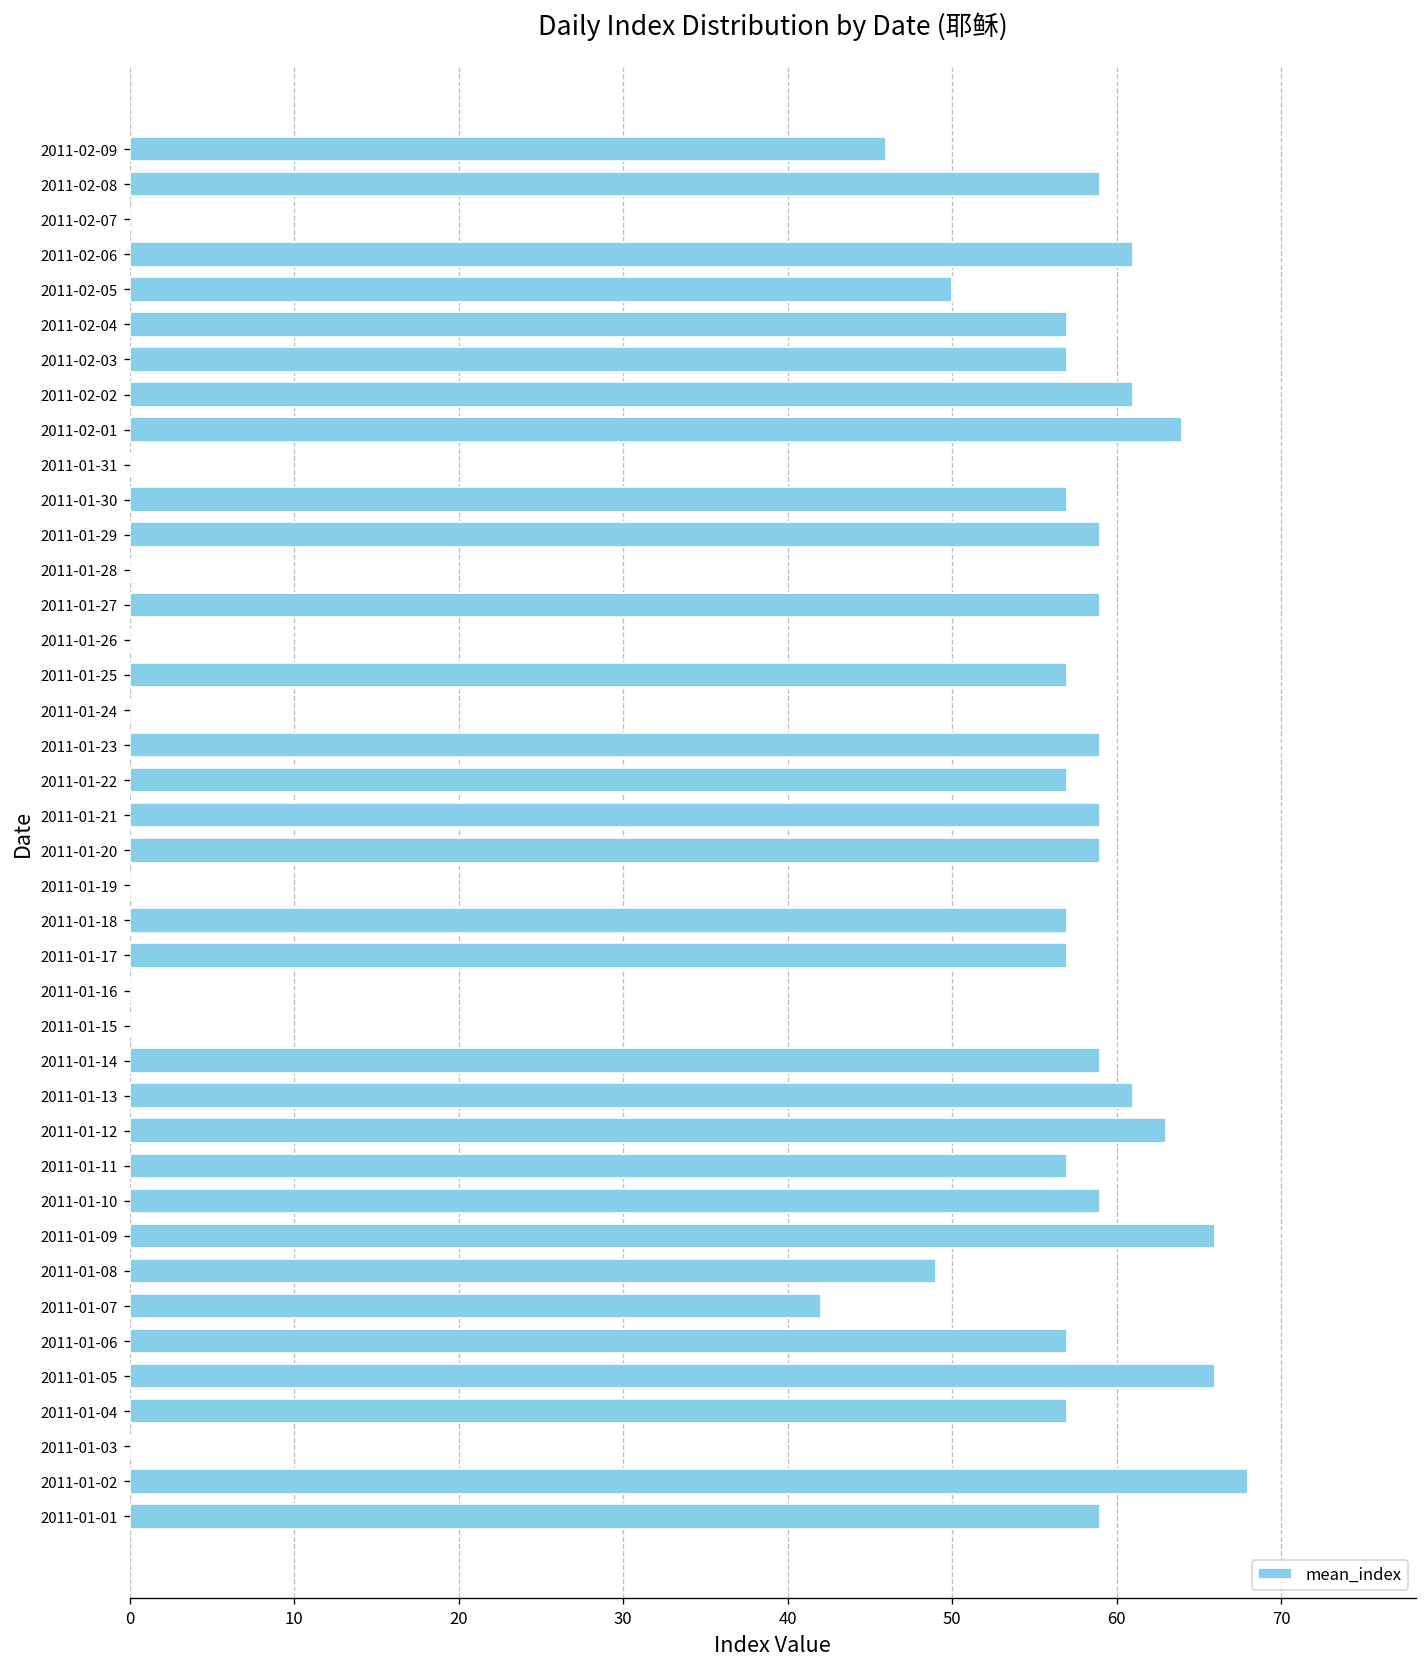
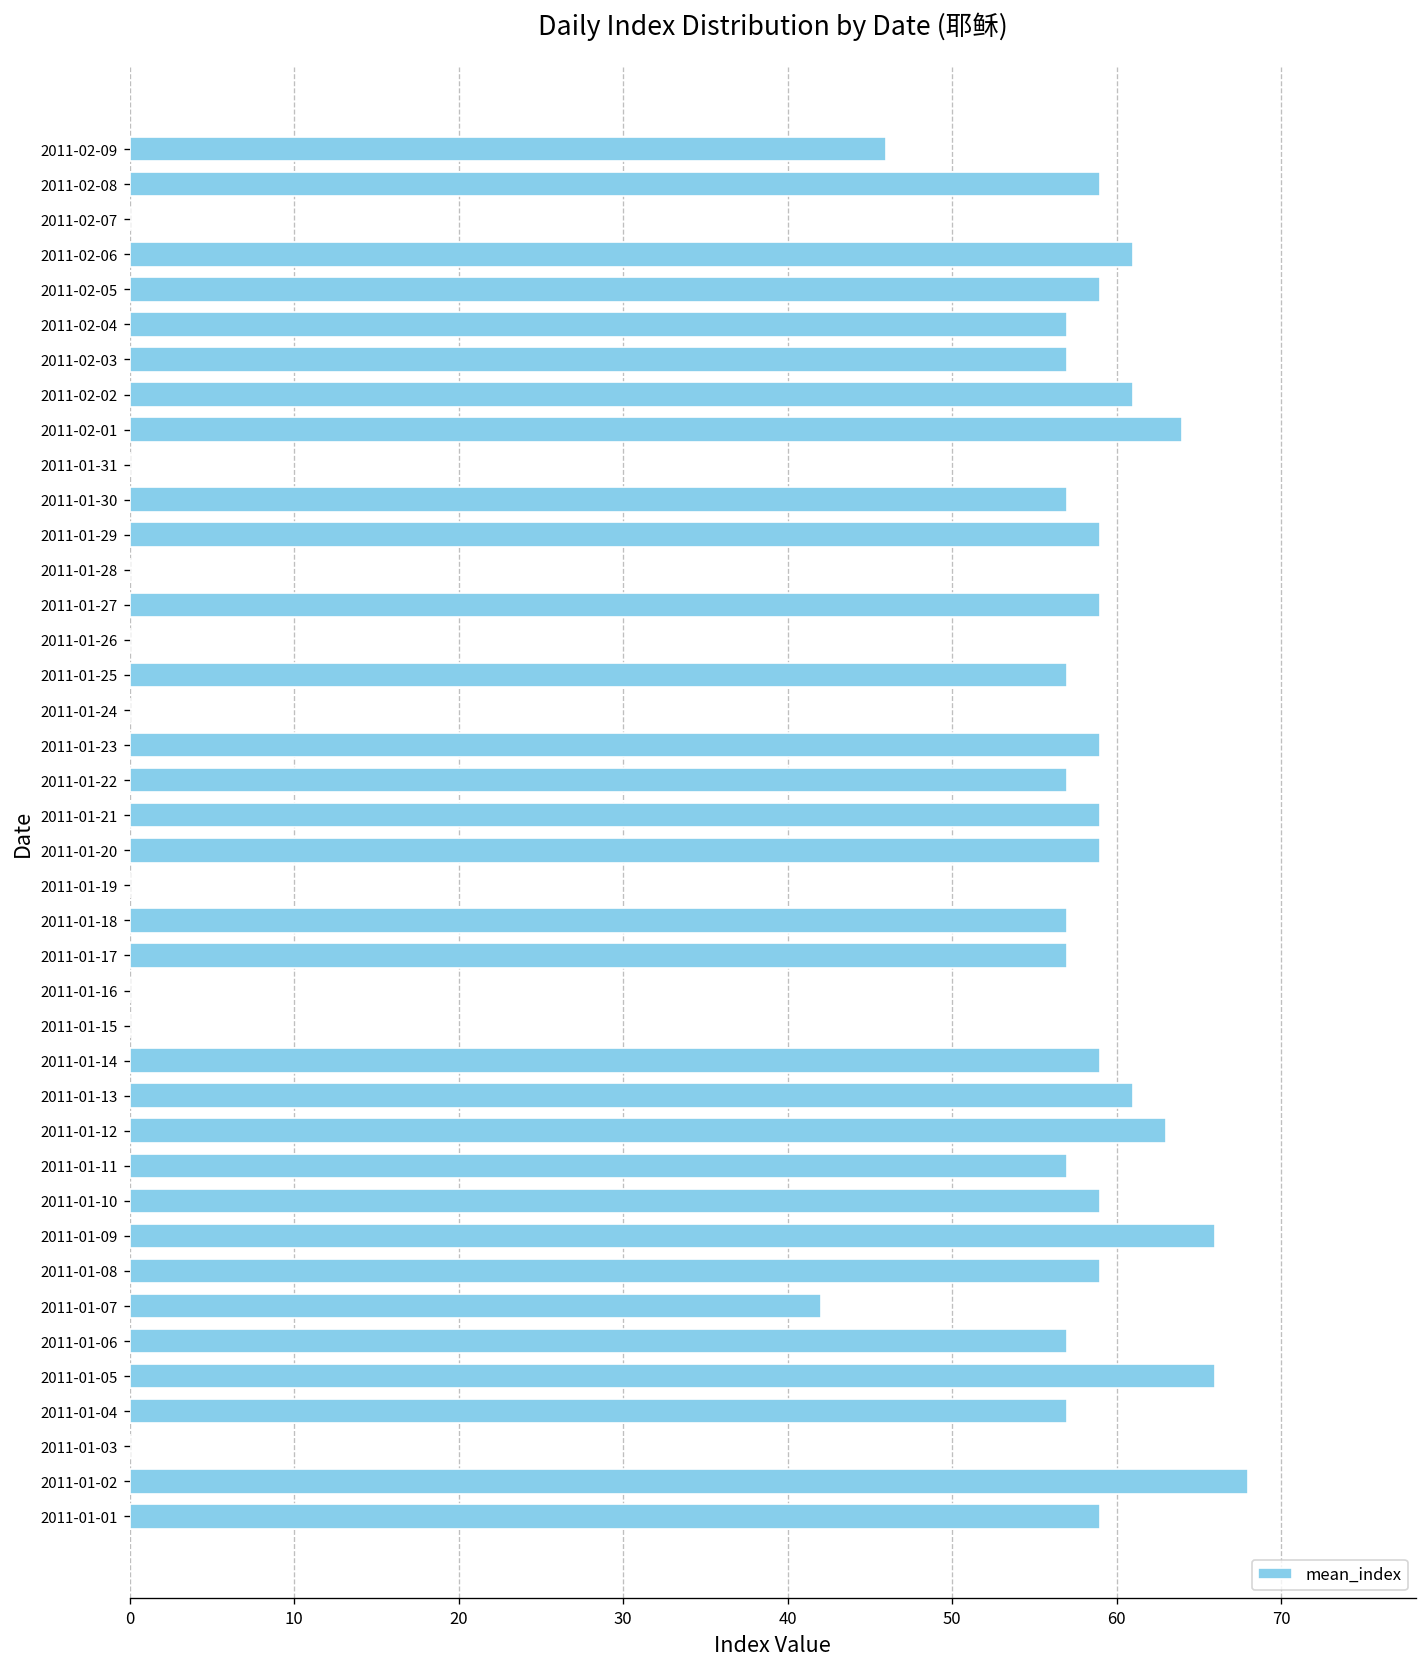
  {
    "2011-02-09": 46,
    "2011-02-08": 59,
    "2011-02-07": 0,
    "2011-02-06": 61,
-   "2011-02-05": 50,
+   "2011-02-05": 59,
    "2011-02-04": 57,
    "2011-02-03": 57,
    "2011-02-02": 61,
    "2011-02-01": 64,
    "2011-01-31": 0,
    "2011-01-30": 57,
    "2011-01-29": 59,
    "2011-01-28": 0,
    "2011-01-27": 59,
    "2011-01-26": 0,
    "2011-01-25": 57,
    "2011-01-24": 0,
    "2011-01-23": 59,
    "2011-01-22": 57,
    "2011-01-21": 59,
    "2011-01-20": 59,
    "2011-01-19": 0,
    "2011-01-18": 57,
    "2011-01-17": 57,
    "2011-01-16": 0,
    "2011-01-15": 0,
    "2011-01-14": 59,
    "2011-01-13": 61,
    "2011-01-12": 63,
    "2011-01-11": 57,
    "2011-01-10": 59,
    "2011-01-09": 66,
-   "2011-01-08": 49,
+   "2011-01-08": 59,
    "2011-01-07": 42,
    "2011-01-06": 57,
    "2011-01-05": 66,
    "2011-01-04": 57,
    "2011-01-03": 0,
    "2011-01-02": 68,
    "2011-01-01": 59
  }
